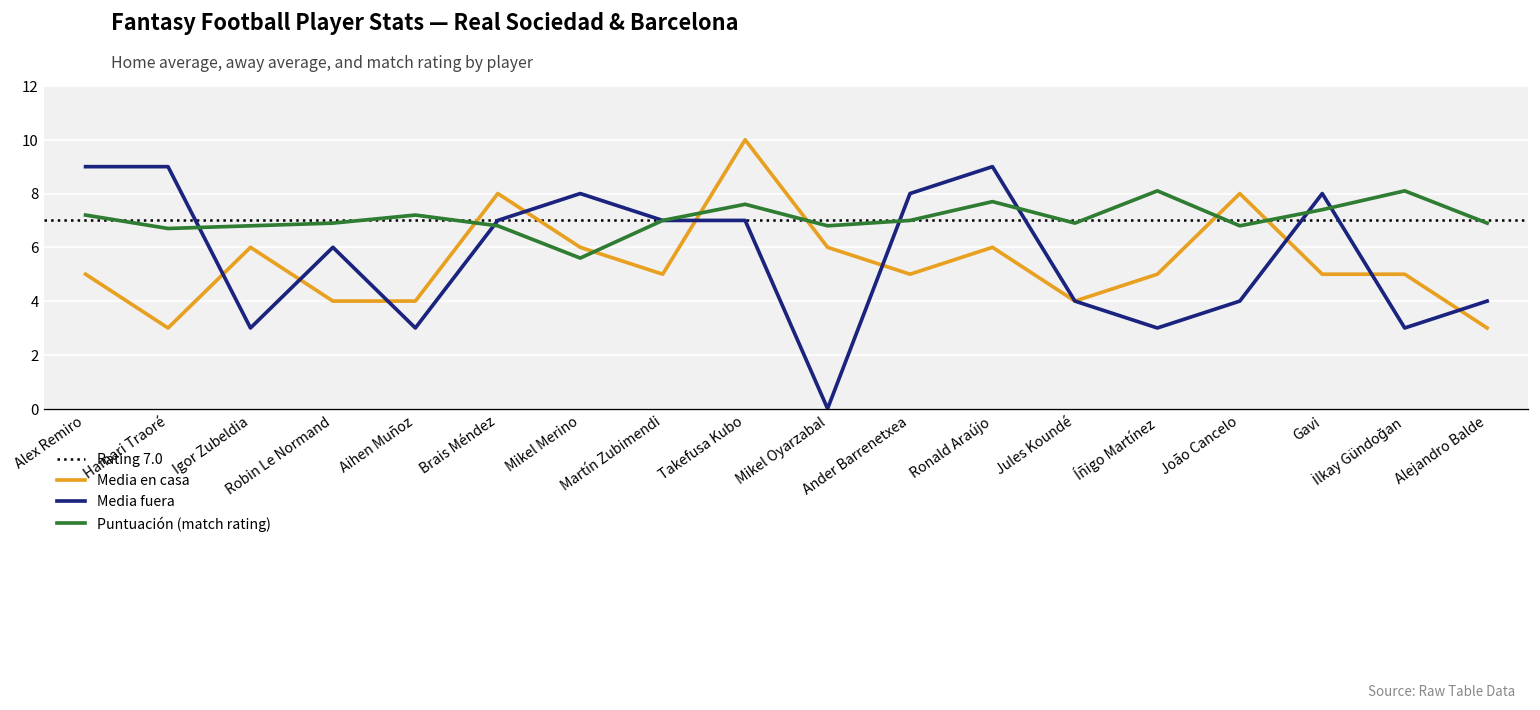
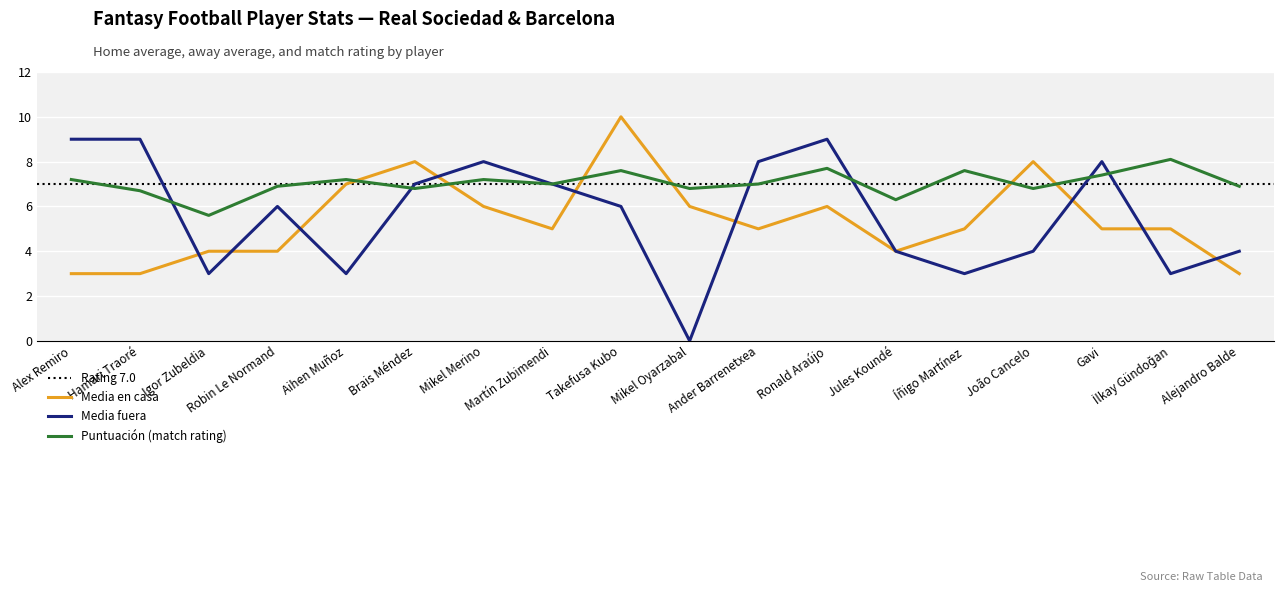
  {
    "Media en casa": {
-     "Alex Remiro": 5,
+     "Alex Remiro": 3,
      "Hamari Traoré": 3,
-     "Igor Zubeldia": 6,
+     "Igor Zubeldia": 4,
      "Robin Le Normand": 4,
-     "Aihen Muñoz": 4,
+     "Aihen Muñoz": 7,
      "Brais Méndez": 8,
      "Mikel Merino": 6,
      "Martín Zubimendi": 5,
      "Takefusa Kubo": 10,
      "Mikel Oyarzabal": 6,
      "Ander Barrenetxea": 5,
      "Ronald Araújo": 6,
      "Íñigo Martínez": 5,
      "João Cancelo": 8,
      "Gavi": 5,
      "İlkay Gündoğan": 5,
      "Alejandro Balde": 3
    },
    "Media fuera": {
      "Alex Remiro": 9,
      "Hamari Traoré": 9,
      "Igor Zubeldia": 3,
      "Robin Le Normand": 6,
      "Aihen Muñoz": 3,
      "Brais Méndez": 7,
      "Mikel Merino": 8,
-     "Takefusa Kubo": 7,
+     "Takefusa Kubo": 6,
      "Mikel Oyarzabal": 0,
      "Ander Barrenetxea": 8,
      "Ronald Araújo": 9,
      "Íñigo Martínez": 3,
      "João Cancelo": 4,
      "Gavi": 8,
      "İlkay Gündoğan": 3,
      "Alejandro Balde": 4
    },
    "Puntuación (match rating)": {
      "Alex Remiro": 7.2,
      "Hamari Traoré": 6.7,
-     "Igor Zubeldia": 6.8,
+     "Igor Zubeldia": 5.6,
      "Robin Le Normand": 6.9,
      "Aihen Muñoz": 7.2,
      "Brais Méndez": 6.8,
-     "Mikel Merino": 5.6,
+     "Mikel Merino": 7.2,
      "Takefusa Kubo": 7.6,
      "Mikel Oyarzabal": 6.8,
      "Ander Barrenetxea": 7.0,
      "Ronald Araújo": 7.7,
-     "Jules Koundé": 6.9,
-     "Íñigo Martínez": 8.1,
+     "Jules Koundé": 6.3,
+     "Íñigo Martínez": 7.6,
      "João Cancelo": 6.8,
      "Gavi": 7.4,
      "İlkay Gündoğan": 8.1,
      "Alejandro Balde": 6.9
    }
  }
